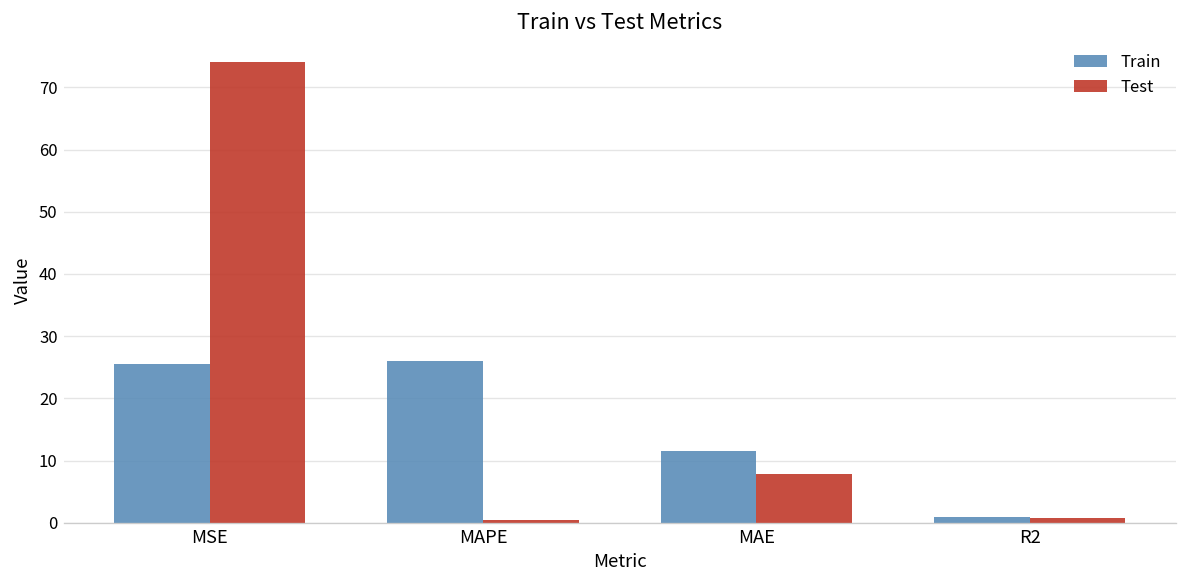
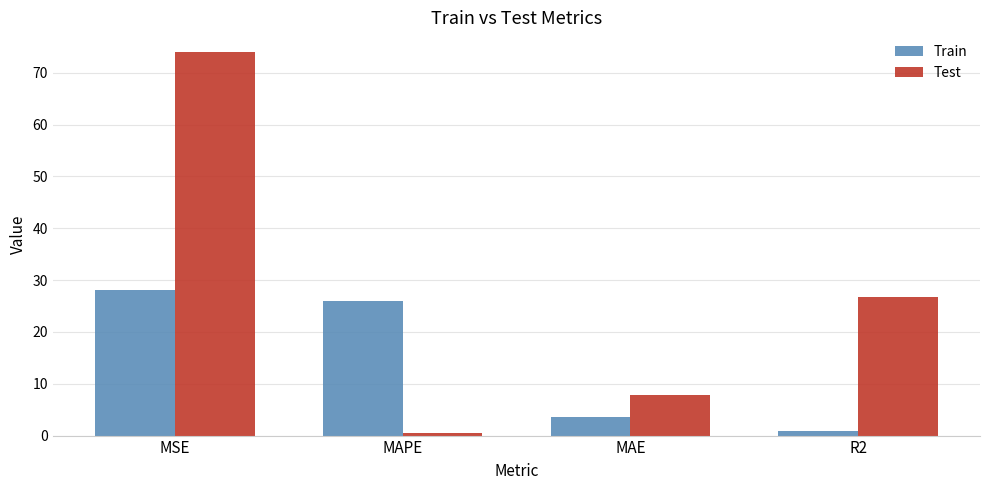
  {
    "Train": {
-     "MSE": 25,
+     "MSE": 28,
      "MAPE": 26,
-     "MAE": 12,
+     "MAE": 4,
      "R2": 1
    },
    "Test": {
      "MSE": 74,
      "MAE": 8,
-     "R2": 1
+     "R2": 27
    }
  }
